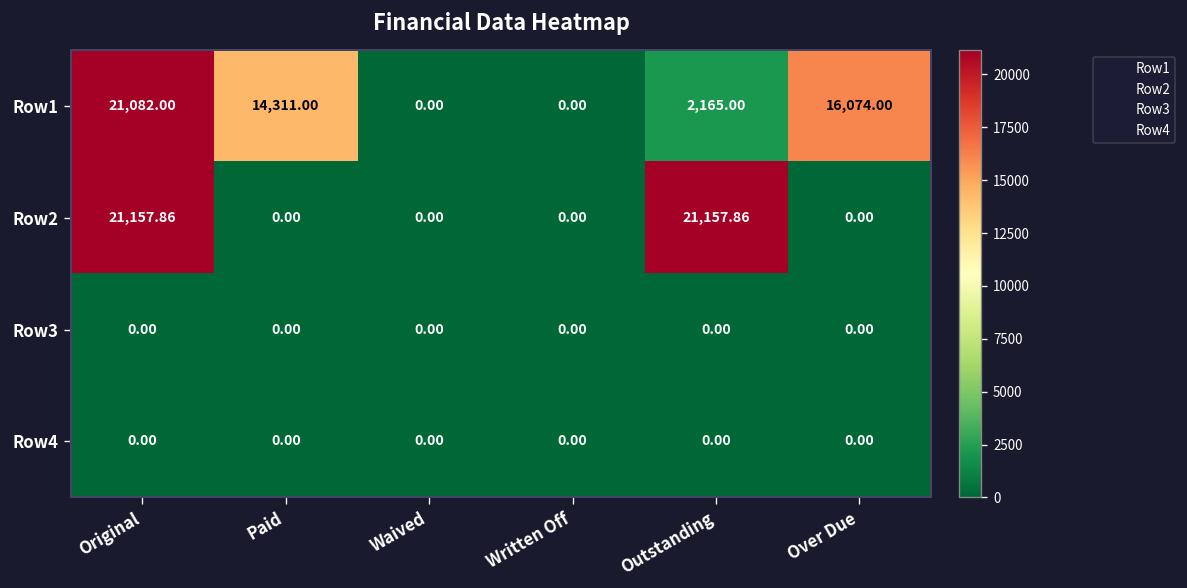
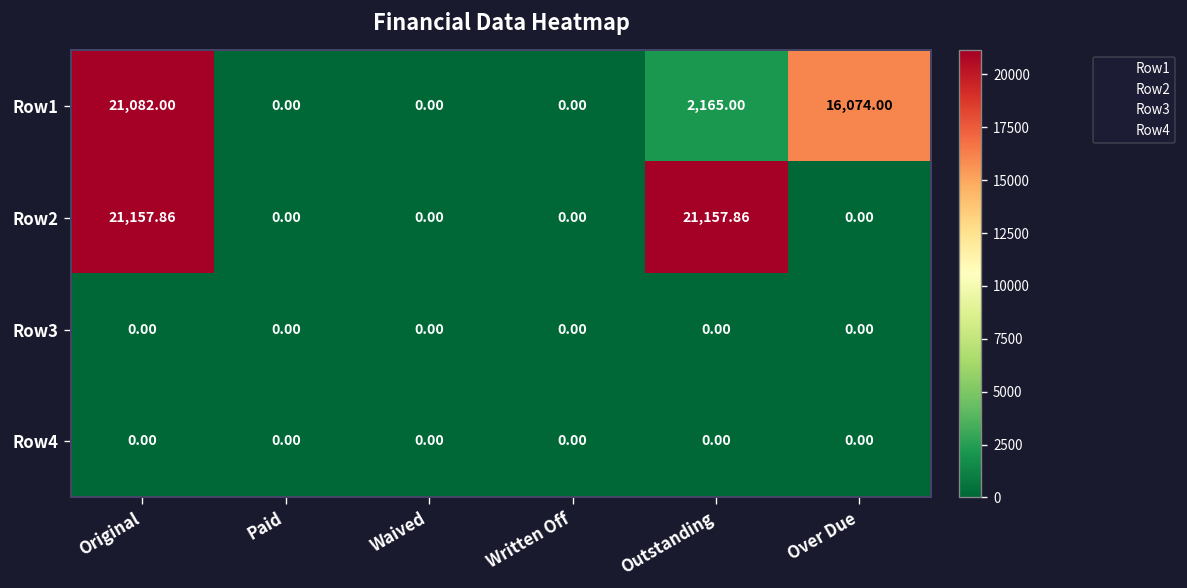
  {
    "Row1": {
      "Original": "21,082.00",
-     "Paid": "14,311.00",
+     "Paid": "0.00",
      "Waived": "0.00",
      "Written Off": "0.00",
      "Outstanding": "2,165.00",
      "Over Due": "16,074.00"
    },
    "Row2": {
      "Original": "21,157.86",
      "Paid": "0.00",
      "Waived": "0.00",
      "Written Off": "0.00",
      "Outstanding": "21,157.86",
      "Over Due": "0.00"
    },
    "Row3": {
      "Original": "0.00",
      "Paid": "0.00",
      "Waived": "0.00",
      "Written Off": "0.00",
      "Outstanding": "0.00",
      "Over Due": "0.00"
    },
    "Row4": {
      "Original": "0.00",
      "Paid": "0.00",
      "Waived": "0.00",
      "Written Off": "0.00",
      "Outstanding": "0.00",
      "Over Due": "0.00"
    }
  }
